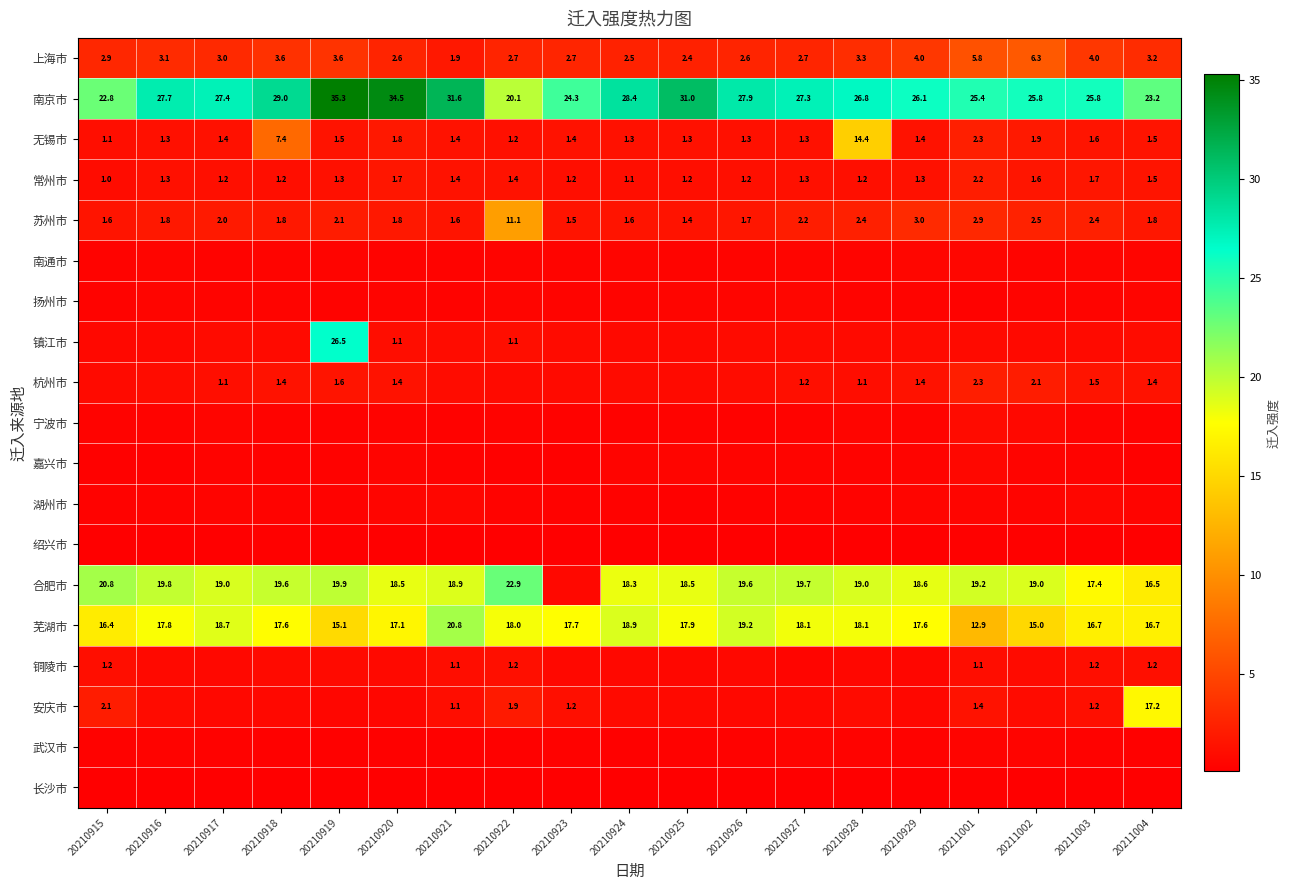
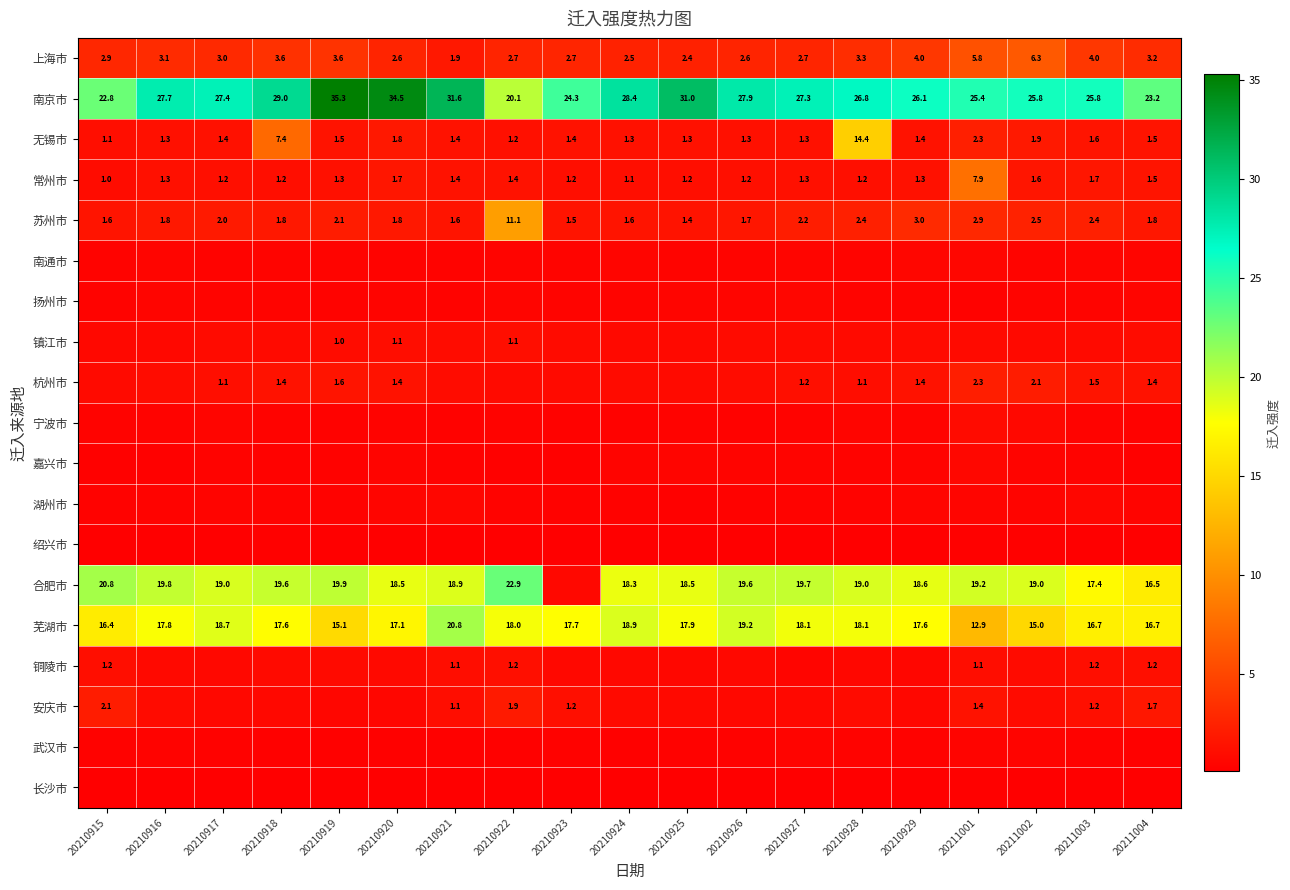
  {
    "上海市": {
      "20210915": 2.9,
      "20210916": 3.1,
      "20210917": 3.0,
      "20210918": 3.6,
      "20210919": 3.6,
      "20210920": 2.6,
      "20210921": 1.9,
      "20210922": 2.7,
      "20210923": 2.7,
      "20210924": 2.5,
      "20210925": 2.4,
      "20210926": 2.6,
      "20210927": 2.7,
      "20210928": 3.3,
      "20210929": 4.0,
      "20211001": 5.8,
      "20211002": 6.3,
      "20211003": 4.0,
      "20211004": 3.2
    },
    "南京市": {
      "20210915": 22.8,
      "20210916": 27.7,
      "20210917": 27.4,
      "20210918": 29.0,
      "20210919": 35.3,
      "20210920": 34.5,
      "20210921": 31.6,
      "20210922": 20.1,
      "20210923": 24.3,
      "20210924": 28.4,
      "20210925": 31.0,
      "20210926": 27.9,
      "20210927": 27.3,
      "20210928": 26.8,
      "20210929": 26.1,
      "20211001": 25.4,
      "20211002": 25.8,
      "20211003": 25.8,
      "20211004": 23.2
    },
    "无锡市": {
      "20210915": 1.1,
      "20210916": 1.3,
      "20210917": 1.4,
      "20210918": 7.4,
      "20210919": 1.5,
      "20210920": 1.8,
      "20210921": 1.4,
      "20210922": 1.2,
      "20210923": 1.4,
      "20210924": 1.3,
      "20210925": 1.3,
      "20210926": 1.3,
      "20210927": 1.3,
      "20210928": 14.4,
      "20210929": 1.4,
      "20211001": 2.3,
      "20211002": 1.9,
      "20211003": 1.6,
      "20211004": 1.5
    },
    "常州市": {
      "20210915": 1.0,
      "20210916": 1.3,
      "20210917": 1.2,
      "20210918": 1.2,
      "20210919": 1.3,
      "20210920": 1.7,
      "20210921": 1.4,
      "20210922": 1.4,
      "20210923": 1.2,
      "20210924": 1.1,
      "20210925": 1.2,
      "20210926": 1.2,
      "20210927": 1.3,
      "20210928": 1.2,
      "20210929": 1.3,
-     "20211001": 2.2,
+     "20211001": 7.9,
      "20211002": 1.6,
      "20211003": 1.7,
      "20211004": 1.5
    },
    "苏州市": {
      "20210915": 1.6,
      "20210916": 1.8,
      "20210917": 2.0,
      "20210918": 1.8,
      "20210919": 2.1,
      "20210920": 1.8,
      "20210921": 1.6,
      "20210922": 11.1,
      "20210923": 1.5,
      "20210924": 1.6,
      "20210925": 1.4,
      "20210926": 1.7,
      "20210927": 2.2,
      "20210928": 2.4,
      "20210929": 3.0,
      "20211001": 2.9,
      "20211002": 2.5,
      "20211003": 2.4,
      "20211004": 1.8
    },
    "镇江市": {
-     "20210919": 26.5,
+     "20210919": 1.0,
      "20210920": 1.1,
      "20210922": 1.1
    },
    "杭州市": {
      "20210917": 1.1,
      "20210918": 1.4,
      "20210919": 1.6,
      "20210920": 1.4,
      "20210927": 1.2,
      "20210928": 1.1,
      "20210929": 1.4,
      "20211001": 2.3,
      "20211002": 2.1,
      "20211003": 1.5,
      "20211004": 1.4
    },
    "合肥市": {
      "20210915": 20.8,
      "20210916": 19.8,
      "20210917": 19.0,
      "20210918": 19.6,
      "20210919": 19.9,
      "20210920": 18.5,
      "20210921": 18.9,
      "20210922": 22.9,
      "20210924": 18.3,
      "20210925": 18.5,
      "20210926": 19.6,
      "20210927": 19.7,
      "20210928": 19.0,
      "20210929": 18.6,
      "20211001": 19.2,
      "20211002": 19.0,
      "20211003": 17.4,
      "20211004": 16.5
    },
    "芜湖市": {
      "20210915": 16.4,
      "20210916": 17.8,
      "20210917": 18.7,
      "20210918": 17.6,
      "20210919": 15.1,
      "20210920": 17.1,
      "20210921": 20.8,
      "20210922": 18.0,
      "20210923": 17.7,
      "20210924": 18.9,
      "20210925": 17.9,
      "20210926": 19.2,
      "20210927": 18.1,
      "20210928": 18.1,
      "20210929": 17.6,
      "20211001": 12.9,
      "20211002": 15.0,
      "20211003": 16.7,
      "20211004": 16.7
    },
    "铜陵市": {
      "20210915": 1.2,
      "20210921": 1.1,
      "20210922": 1.2,
      "20211001": 1.1,
      "20211003": 1.2,
      "20211004": 1.2
    },
    "安庆市": {
      "20210915": 2.1,
      "20210921": 1.1,
      "20210922": 1.9,
      "20210923": 1.2,
      "20211001": 1.4,
      "20211003": 1.2,
-     "20211004": 17.2
+     "20211004": 1.7
    }
  }
